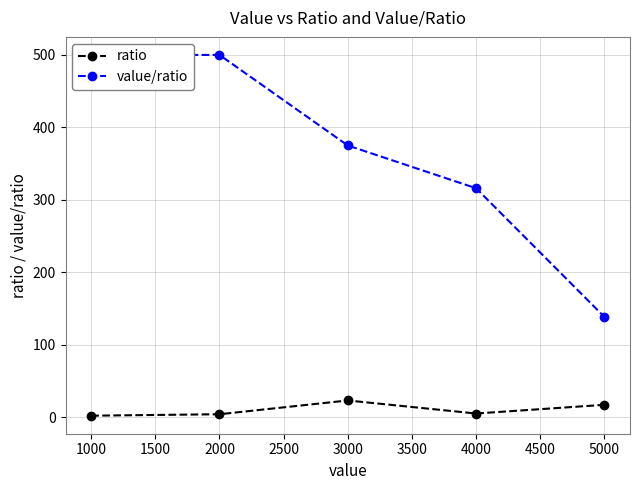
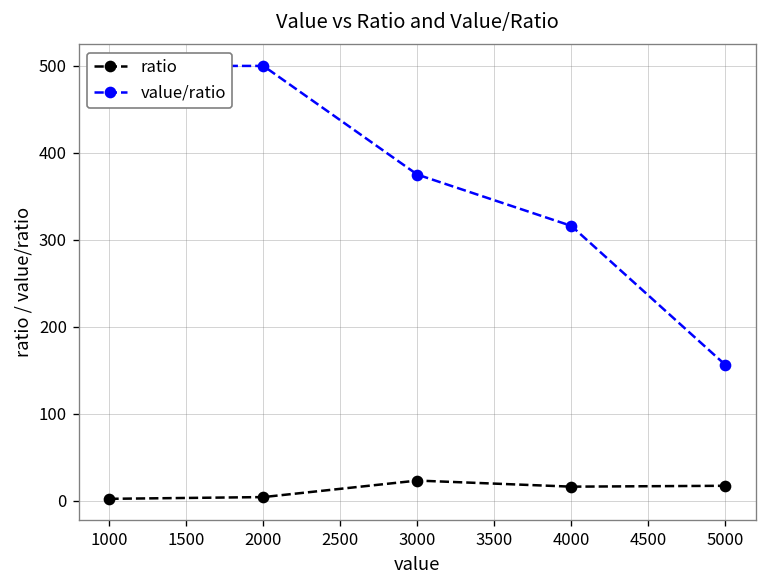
  {
    "ratio": {
      "1000": 0,
      "2000": 0,
      "3000": 20,
-     "4000": 10,
+     "4000": 20,
      "5000": 20
    },
    "value/ratio": {
      "2000": 500,
      "3000": 380,
      "4000": 320,
-     "5000": 140
+     "5000": 160
    }
  }
